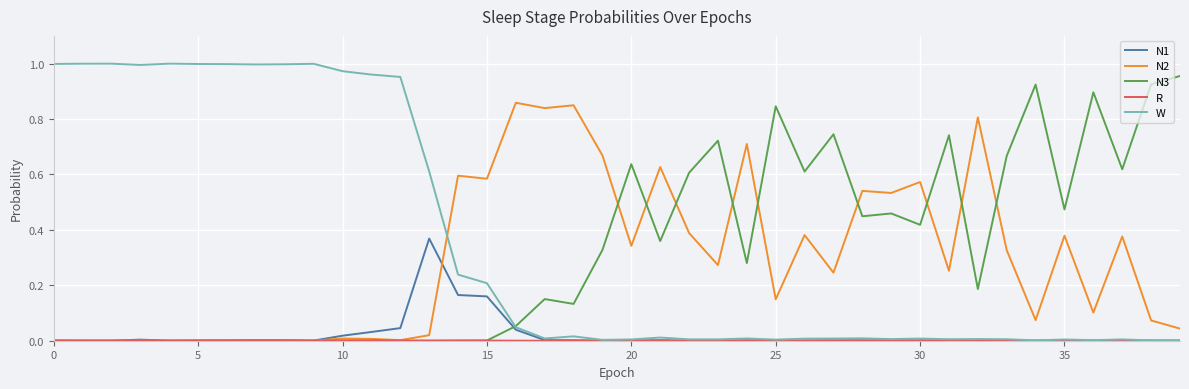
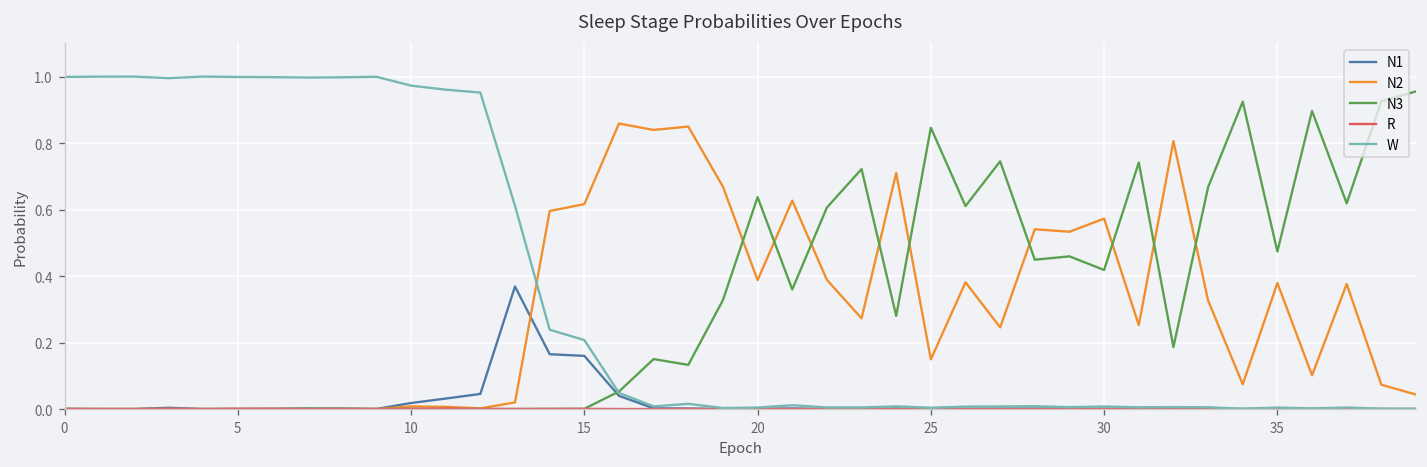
  {
    "N1": {
      "10": 0.02,
      "15": 0.16
    },
    "N2": {
-     "15": 0.58,
-     "20": 0.34,
+     "15": 0.62,
+     "20": 0.39,
      "25": 0.15,
      "30": 0.57,
      "35": 0.38
    },
    "N3": {
      "20": 0.64,
      "25": 0.85,
      "30": 0.42,
      "35": 0.47
    },
    "W": {
      "0": 1.00,
      "5": 1.00,
      "10": 0.97,
      "15": 0.21
    }
  }
